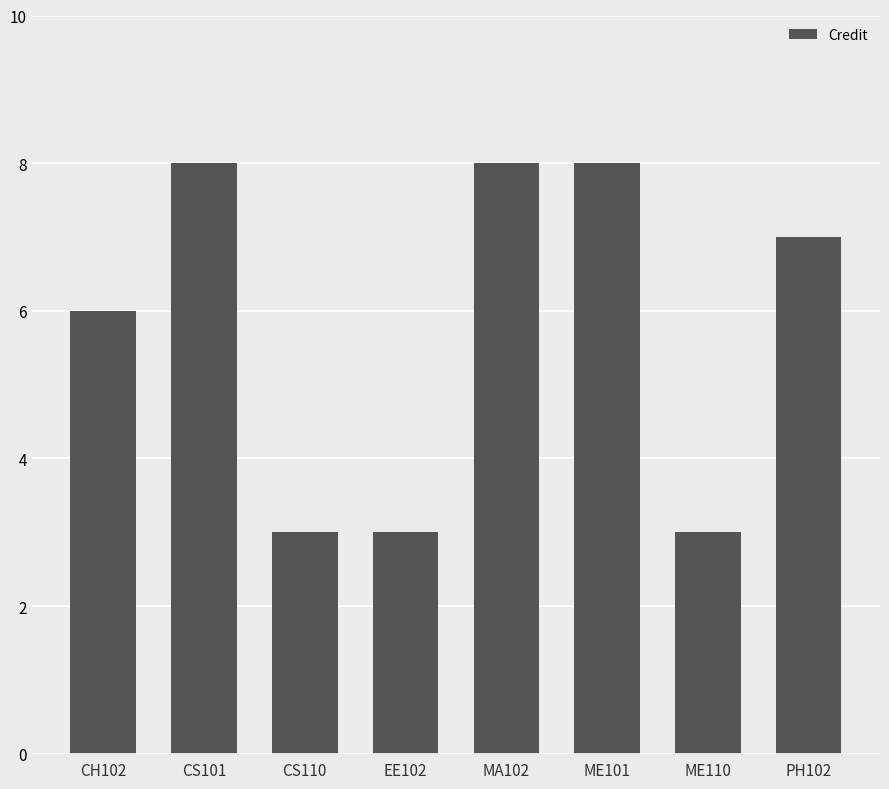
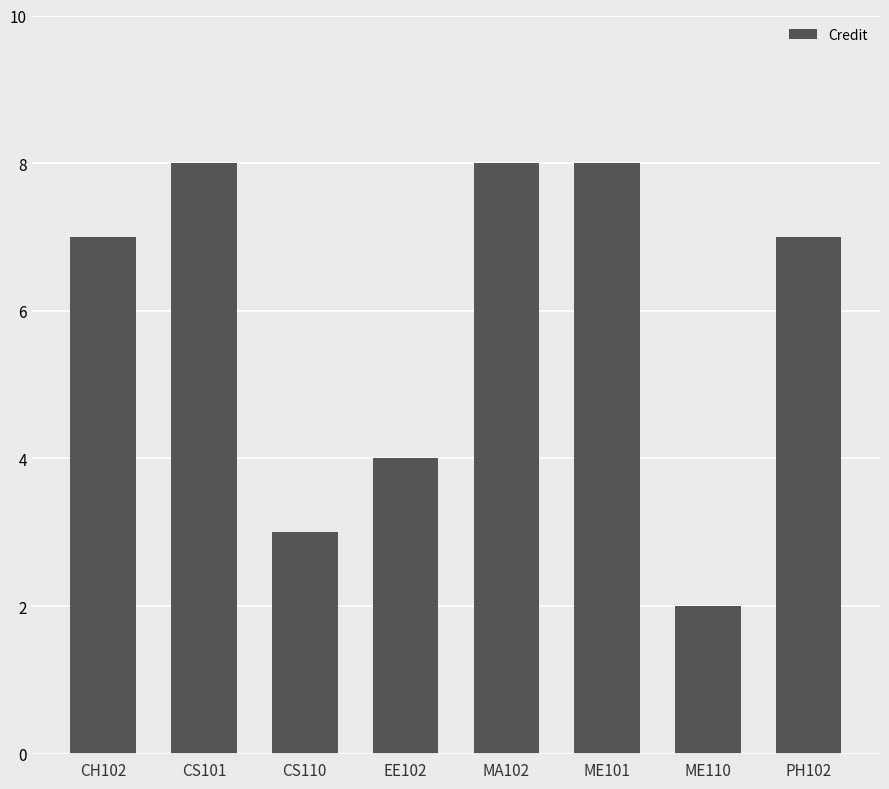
  {
-   "CH102": 6,
+   "CH102": 7,
    "CS101": 8,
    "CS110": 3,
-   "EE102": 3,
+   "EE102": 4,
    "MA102": 8,
    "ME101": 8,
-   "ME110": 3,
+   "ME110": 2,
    "PH102": 7
  }
